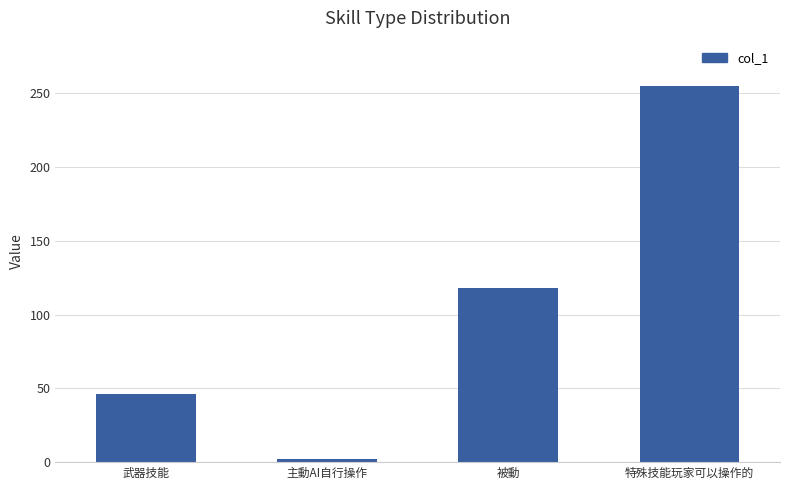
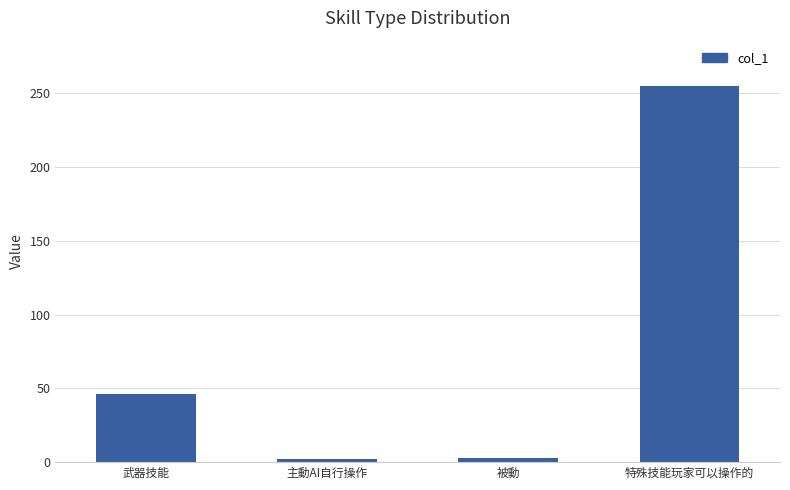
  {
    "武器技能": 46,
    "主動AI自行操作": 2,
-   "被動": 118,
+   "被動": 3,
    "特殊技能玩家可以操作的": 255
  }
